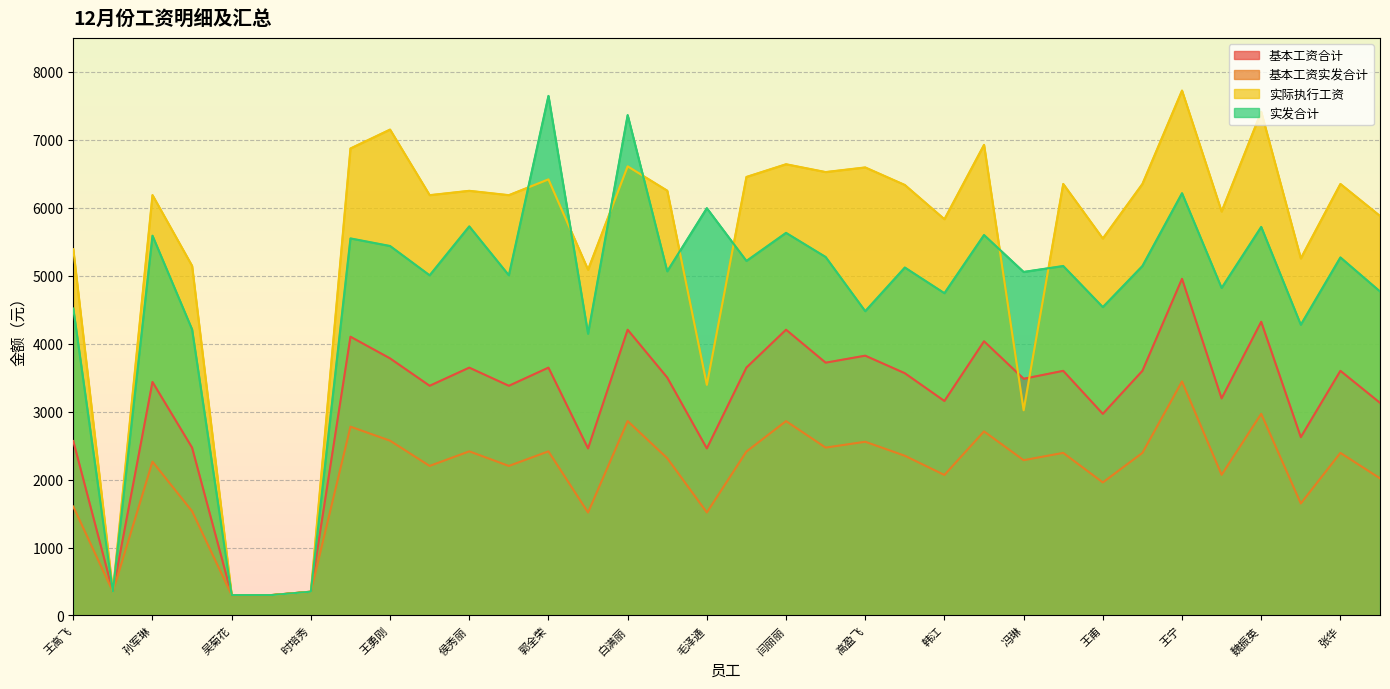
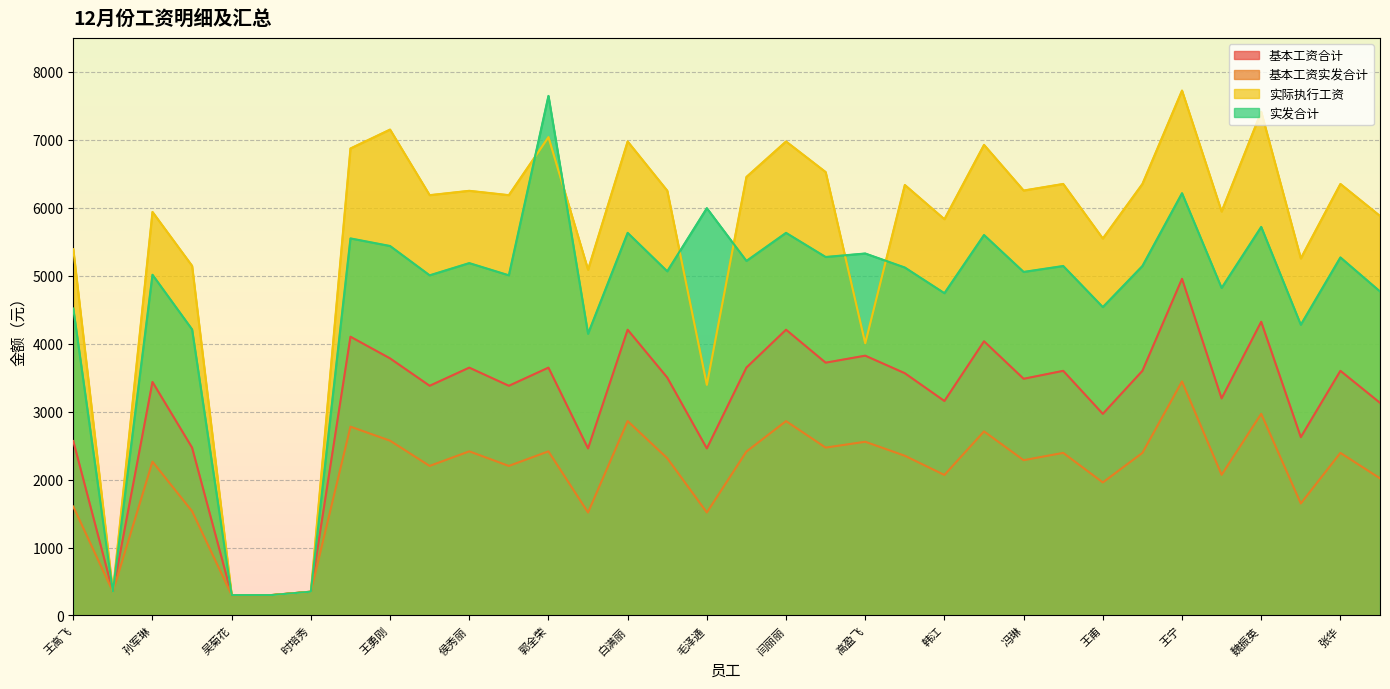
  {
    "实际执行工资": {
      "王高飞": 5400,
-     "孙军琳": 6200,
+     "孙军琳": 5900,
      "王勇刚": 7200,
      "侯秀丽": 6200,
-     "郭全荣": 6400,
-     "白满丽": 6600,
+     "郭全荣": 7000,
+     "白满丽": 7000,
      "毛泽通": 3400,
-     "闫丽丽": 6600,
-     "高盈飞": 6600,
+     "闫丽丽": 7000,
+     "高盈飞": 4000,
      "韩江": 5800,
-     "冯琳": 3000,
+     "冯琳": 6300,
      "王甫": 5500,
      "王宁": 7700,
      "张华": 6400
    },
    "实发合计": {
      "王高飞": 4500,
-     "孙军琳": 5600,
+     "孙军琳": 5000,
      "王勇刚": 5400,
-     "侯秀丽": 5700,
+     "侯秀丽": 5200,
      "郭全荣": 7600,
-     "白满丽": 7400,
+     "白满丽": 5600,
      "毛泽通": 6000,
      "闫丽丽": 5600,
-     "高盈飞": 4500,
+     "高盈飞": 5300,
      "韩江": 4700,
      "冯琳": 5100,
      "王甫": 4500,
      "王宁": 6200,
      "魏振英": 5700,
      "张华": 5300
    }
  }
